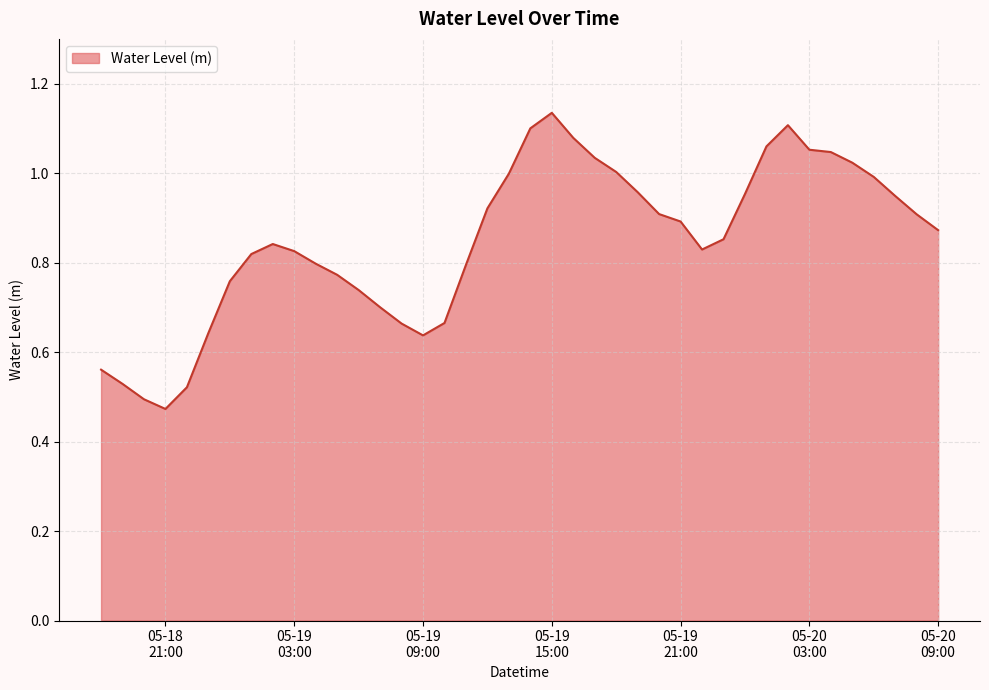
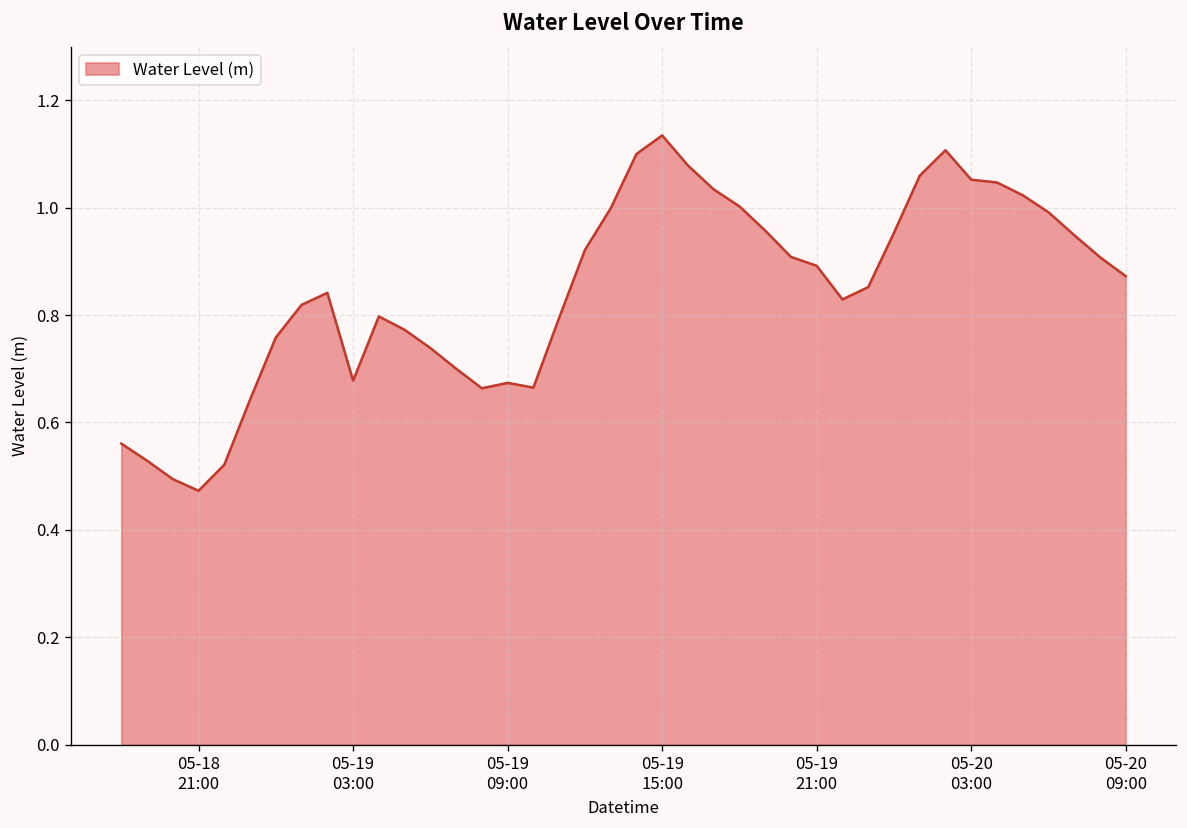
  {
    "05-18 21:00": 0.47,
-   "05-19 03:00": 0.83,
-   "05-19 09:00": 0.64,
+   "05-19 03:00": 0.68,
+   "05-19 09:00": 0.67,
    "05-19 15:00": 1.13,
    "05-19 21:00": 0.89,
    "05-20 03:00": 1.05,
    "05-20 09:00": 0.87
  }
